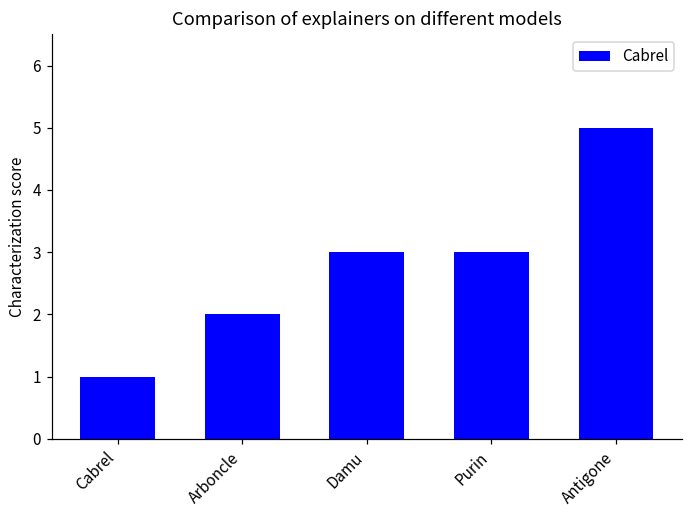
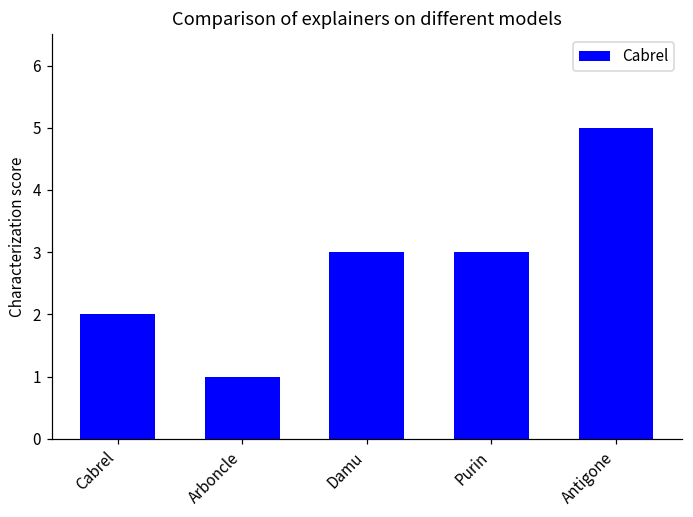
  {
-   "Cabrel": 1,
-   "Arboncle": 2,
+   "Cabrel": 2,
+   "Arboncle": 1,
    "Damu": 3,
    "Purin": 3,
    "Antigone": 5
  }
